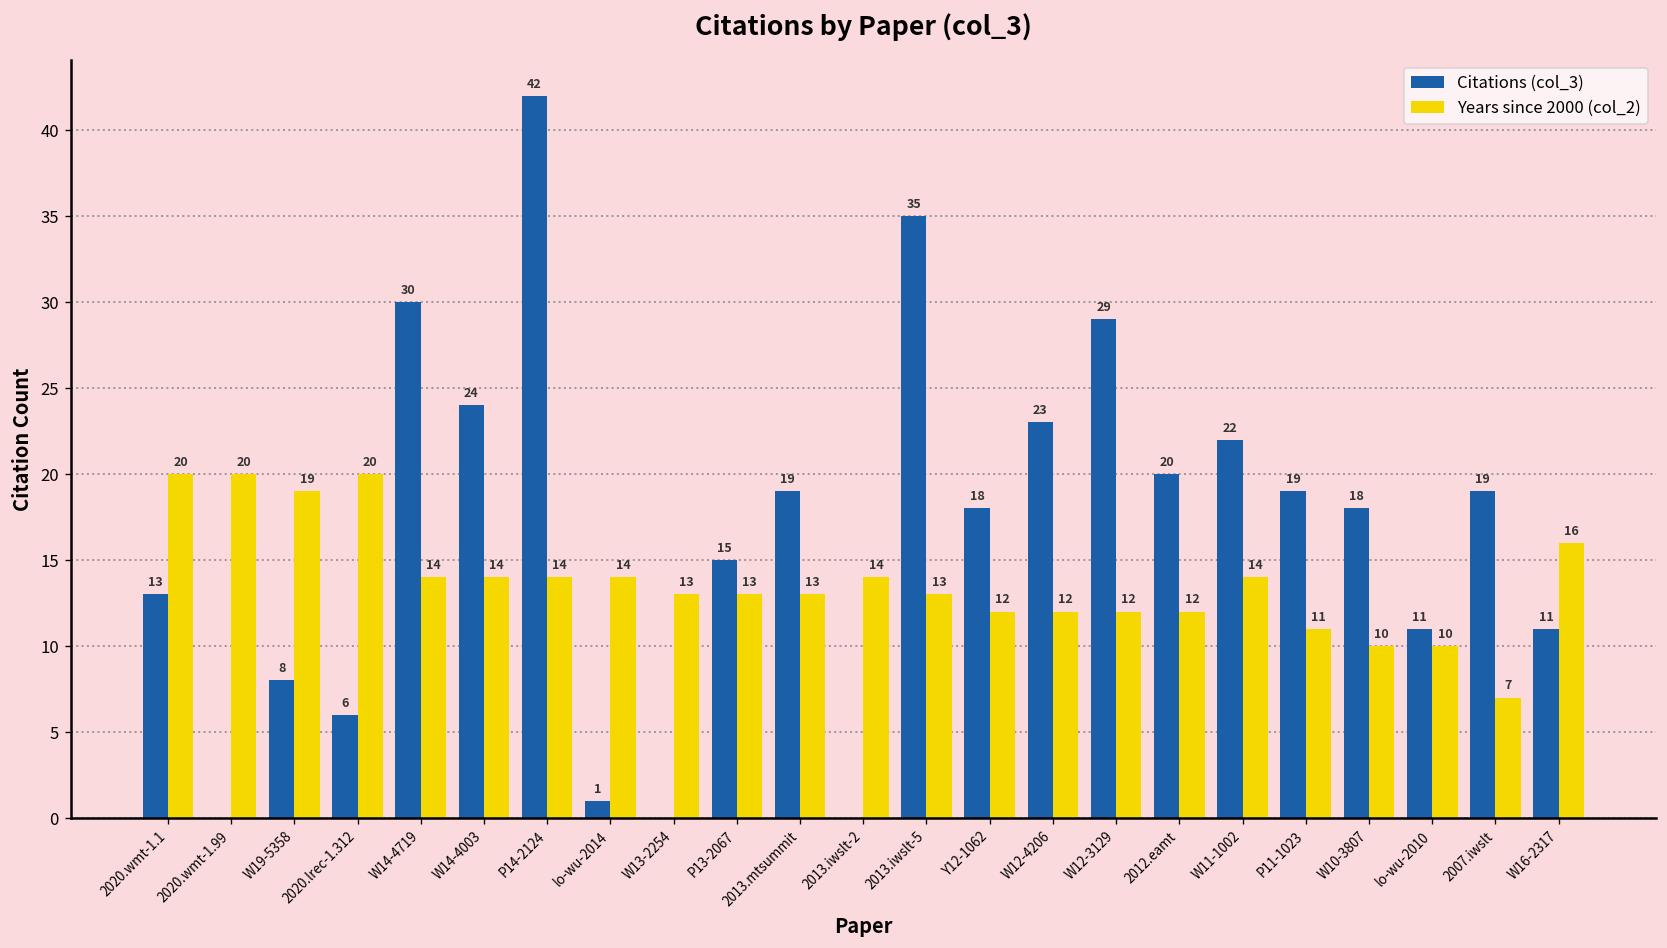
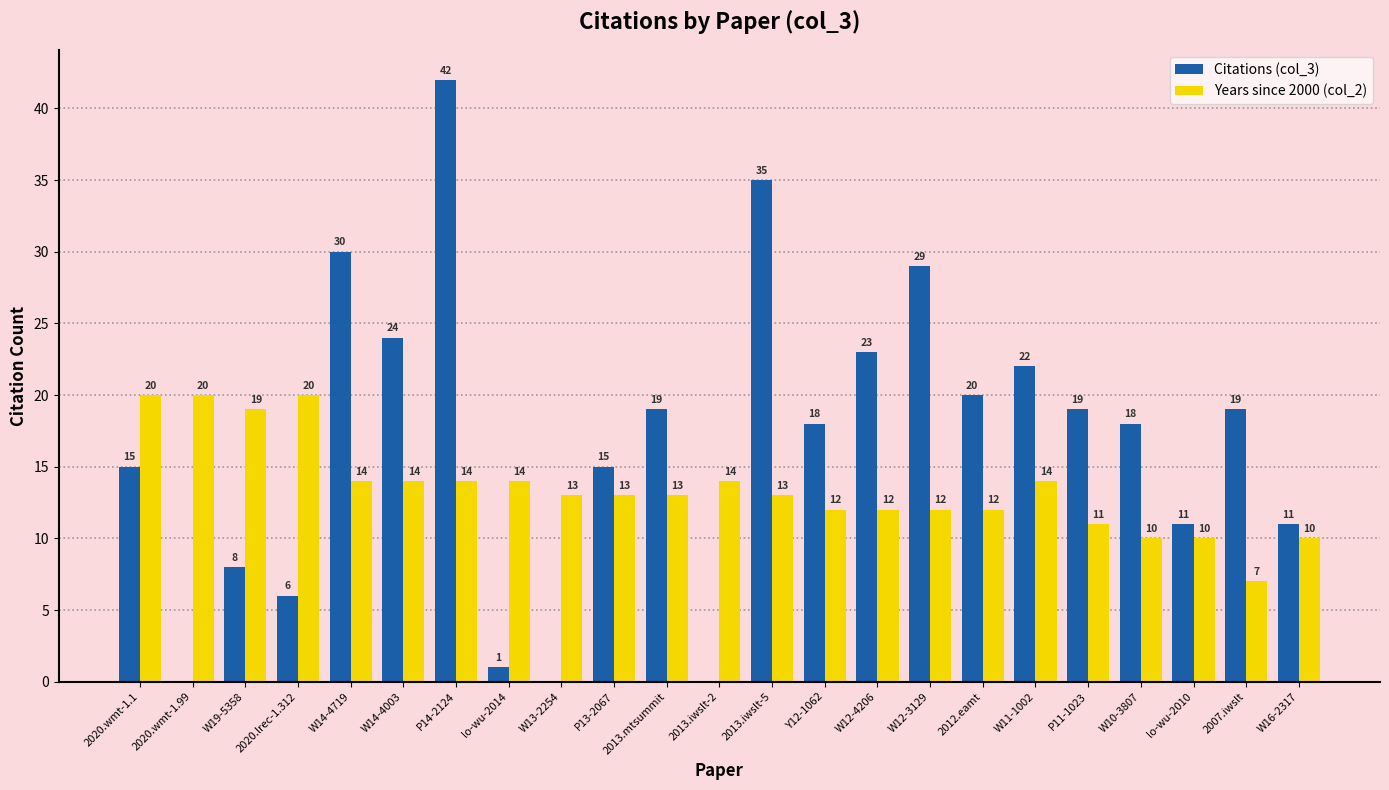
  {
    "Citations (col_3)": {
-     "2020.wmt-1.1": 13,
+     "2020.wmt-1.1": 15,
      "W19-5358": 8,
      "2020.lrec-1.312": 6,
      "W14-4719": 30,
      "W14-4003": 24,
      "P14-2124": 42,
      "lo-wu-2014": 1,
      "P13-2067": 15,
      "2013.mtsummit": 19,
      "2013.iwslt-5": 35,
      "Y12-1062": 18,
      "W12-4206": 23,
      "W12-3129": 29,
      "2012.eamt": 20,
      "W11-1002": 22,
      "P11-1023": 19,
      "W10-3807": 18,
      "lo-wu-2010": 11,
      "2007.iwslt": 19,
      "W16-2317": 11
    },
    "Years since 2000 (col_2)": {
      "2020.wmt-1.1": 20,
      "2020.wmt-1.99": 20,
      "W19-5358": 19,
      "2020.lrec-1.312": 20,
      "W14-4719": 14,
      "W14-4003": 14,
      "P14-2124": 14,
      "lo-wu-2014": 14,
      "W13-2254": 13,
      "P13-2067": 13,
      "2013.mtsummit": 13,
      "2013.iwslt-2": 14,
      "2013.iwslt-5": 13,
      "Y12-1062": 12,
      "W12-4206": 12,
      "W12-3129": 12,
      "2012.eamt": 12,
      "W11-1002": 14,
      "P11-1023": 11,
      "W10-3807": 10,
      "lo-wu-2010": 10,
      "2007.iwslt": 7,
-     "W16-2317": 16
+     "W16-2317": 10
    }
  }
